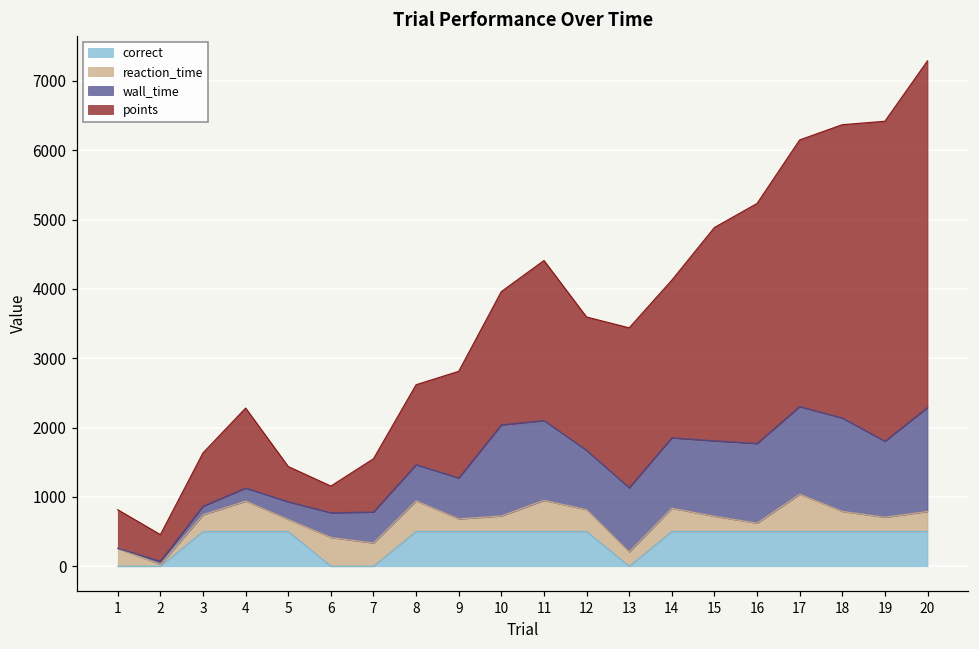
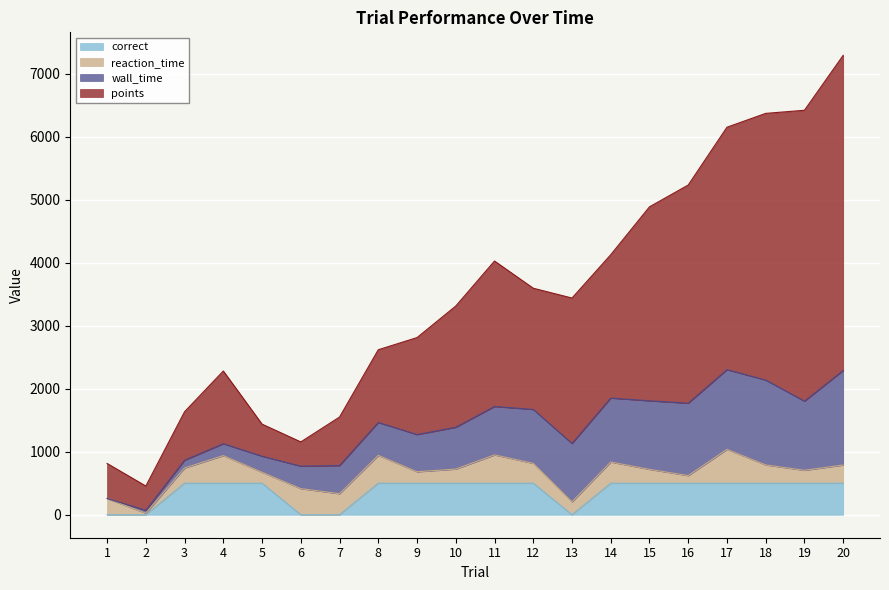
  {
    "correct": {
      "1": 0,
      "3": 500,
      "4": 500,
      "5": 500,
      "6": 0,
      "7": 0,
      "8": 500,
      "9": 500,
      "10": 500,
      "11": 500,
      "12": 500,
      "13": 0,
      "14": 500,
      "15": 500,
      "16": 500,
      "17": 500,
      "18": 500,
      "19": 500,
      "20": 500
    },
    "reaction_time": {
      "3": 200,
      "4": 400,
      "5": 200,
      "6": 400,
      "7": 300,
      "8": 400,
      "9": 200,
      "10": 200,
      "11": 400,
      "12": 300,
      "13": 200,
      "14": 300,
      "15": 200,
      "16": 100,
      "17": 500,
      "18": 300,
      "19": 200,
      "20": 300
    },
    "wall_time": {
      "2": 0,
      "3": 100,
      "4": 200,
      "5": 300,
      "6": 400,
      "7": 400,
      "8": 500,
      "9": 600,
-     "10": 1300,
-     "11": 1200,
+     "10": 700,
+     "11": 800,
      "12": 900,
      "13": 900,
      "14": 1000,
      "15": 1100,
      "16": 1100,
      "17": 1300,
      "18": 1300,
      "19": 1100,
      "20": 1500
    },
    "points": {
      "1": 600,
      "2": 400,
      "3": 800,
      "4": 1200,
      "5": 500,
      "6": 400,
      "7": 800,
      "8": 1200,
      "9": 1500,
      "10": 1900,
      "11": 2300,
      "12": 1900,
      "13": 2300,
      "14": 2300,
      "15": 3100,
      "16": 3500,
      "17": 3800,
      "18": 4200,
      "19": 4600,
      "20": 5000
    }
  }
